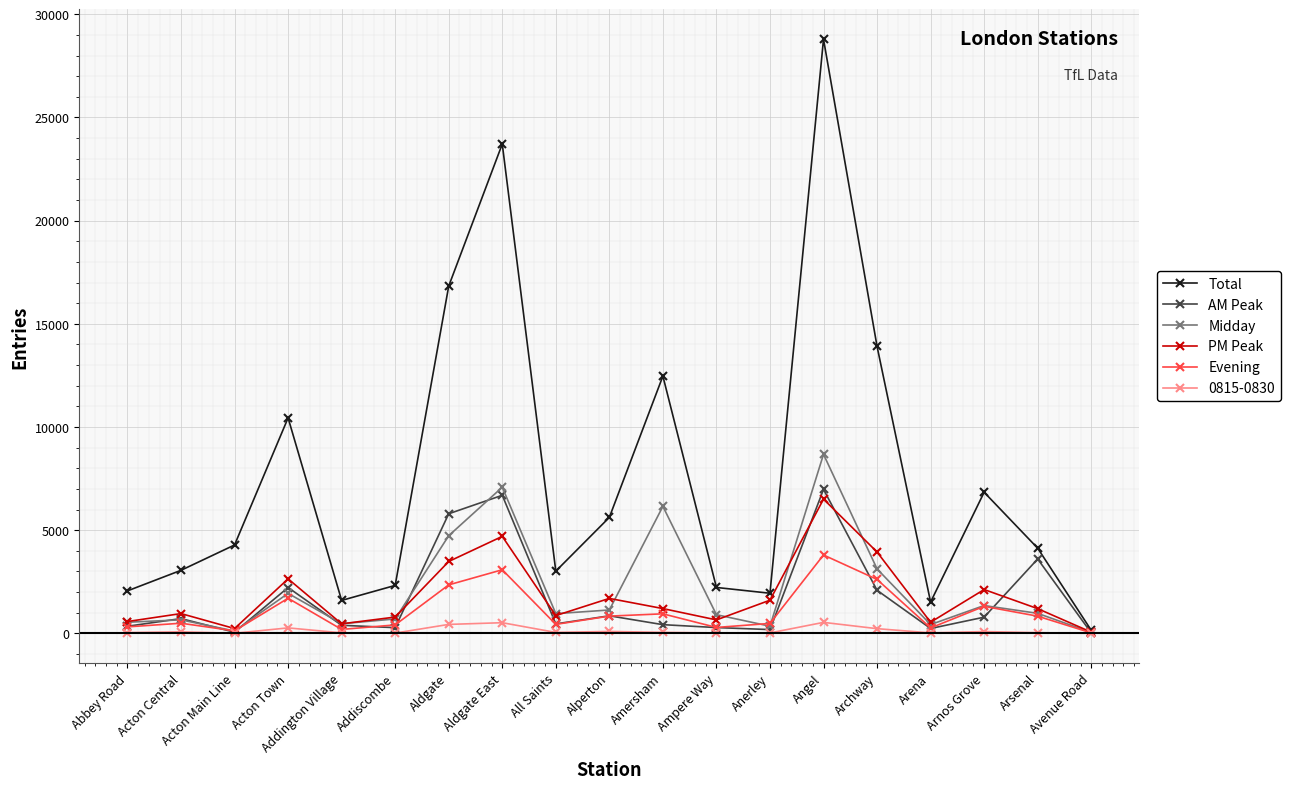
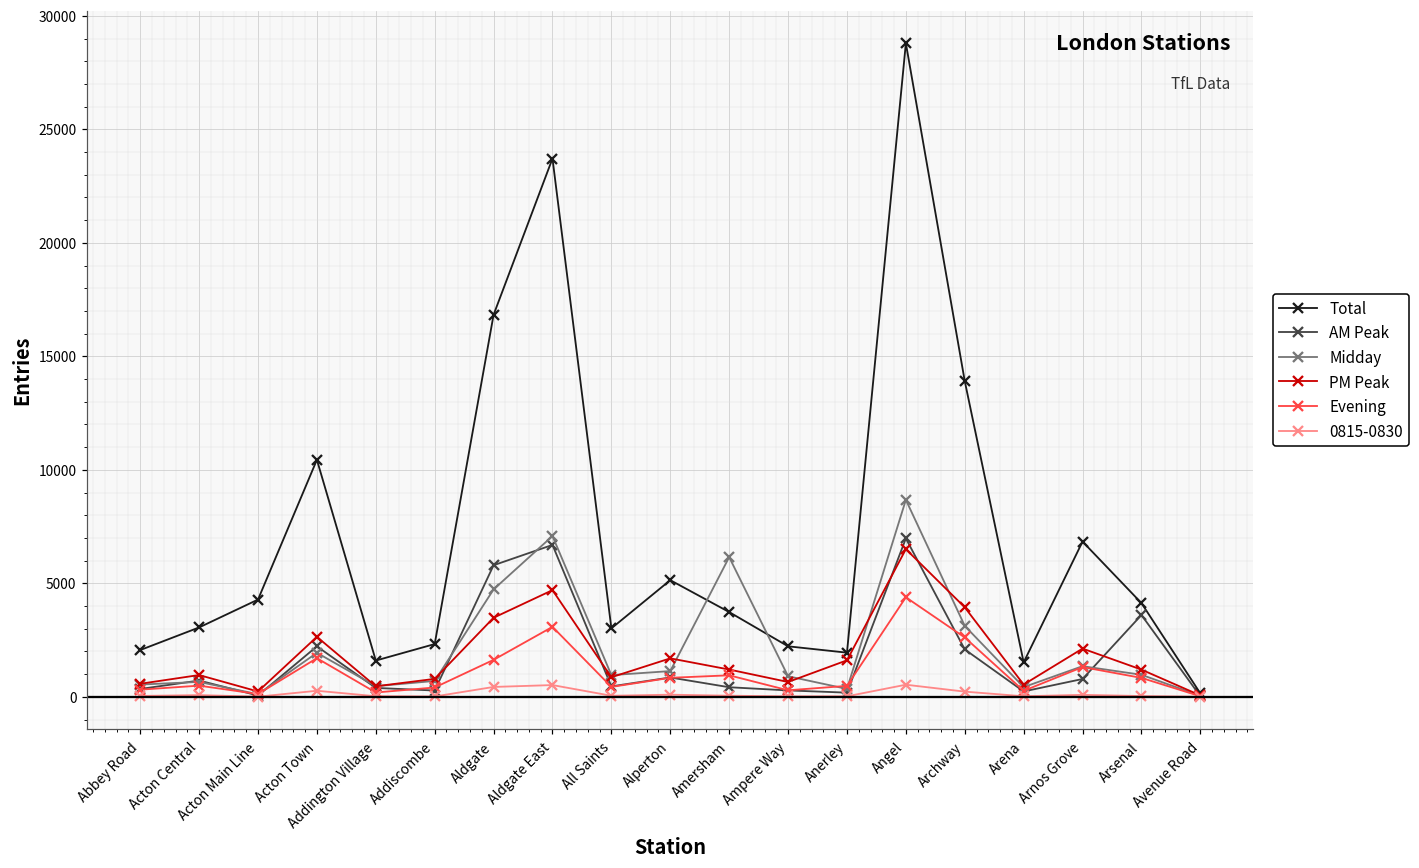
  {
    "Total": {
      "Abbey Road": 2100,
      "Acton Central": 3100,
      "Acton Main Line": 4300,
      "Acton Town": 10400,
      "Addington Village": 1600,
      "Addiscombe": 2300,
      "Aldgate": 16800,
      "Aldgate East": 23700,
      "All Saints": 3000,
-     "Alperton": 5600,
-     "Amersham": 12500,
+     "Alperton": 5100,
+     "Amersham": 3700,
      "Ampere Way": 2200,
      "Anerley": 1900,
      "Angel": 28800,
      "Archway": 13900,
      "Arena": 1500,
      "Arnos Grove": 6800,
      "Arsenal": 4100
    },
    "AM Peak": {
      "Acton Town": 2200,
      "Addiscombe": 300,
      "Aldgate": 5800,
      "Aldgate East": 6700,
      "Amersham": 400,
      "Anerley": 200,
      "Angel": 7000,
      "Archway": 2100,
      "Arnos Grove": 800,
      "Arsenal": 3600
    },
    "Midday": {
      "Acton Town": 1900,
      "Aldgate": 4700,
      "Aldgate East": 7100,
      "Alperton": 1100,
      "Amersham": 6200,
      "Ampere Way": 900,
      "Anerley": 300,
      "Angel": 8700,
      "Archway": 3100,
      "Arsenal": 1000
    },
    "PM Peak": {
      "Acton Central": 1000,
      "Acton Town": 2600,
      "Aldgate": 3500,
      "Aldgate East": 4700,
      "Alperton": 1700,
      "Amersham": 1200,
      "Ampere Way": 700,
      "Anerley": 1600,
      "Angel": 6500,
      "Archway": 3900,
      "Arnos Grove": 2100,
      "Arsenal": 1200
    },
    "Evening": {
      "Acton Central": 500,
      "Acton Town": 1700,
      "Addington Village": 200,
      "Addiscombe": 400,
-     "Aldgate": 2300,
+     "Aldgate": 1600,
      "Aldgate East": 3100,
      "Amersham": 900,
      "Anerley": 500,
-     "Angel": 3800,
+     "Angel": 4400,
      "Archway": 2600,
      "Arsenal": 800
    },
    "0815-0830": {
      "Abbey Road": 0,
      "Acton Central": 100,
      "Acton Town": 300,
      "Addington Village": 0,
      "Addiscombe": 0,
      "Aldgate": 400,
      "Aldgate East": 500,
      "All Saints": 0,
      "Alperton": 100,
      "Amersham": 0,
      "Ampere Way": 0,
      "Anerley": 0,
      "Angel": 500,
      "Archway": 200,
      "Arena": 0,
      "Arnos Grove": 100,
      "Arsenal": 0
    }
  }
